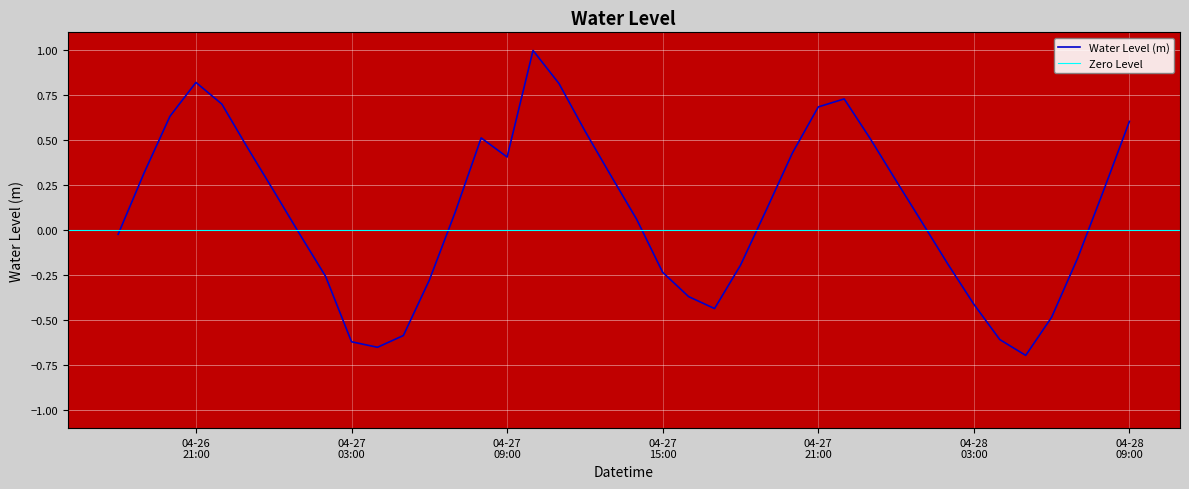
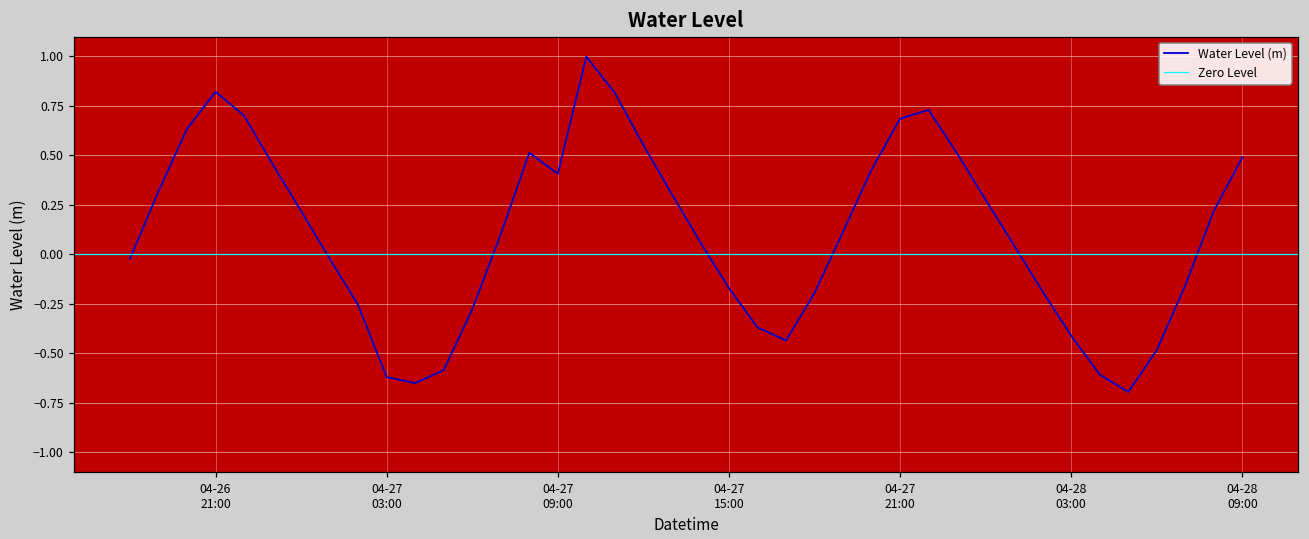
  {
    "04-26 21:00": 0.82,
    "04-27 03:00": -0.62,
    "04-27 09:00": 0.41,
-   "04-27 15:00": -0.23,
+   "04-27 15:00": -0.17,
    "04-27 21:00": 0.69,
    "04-28 03:00": -0.41,
-   "04-28 09:00": 0.61
+   "04-28 09:00": 0.49
  }
